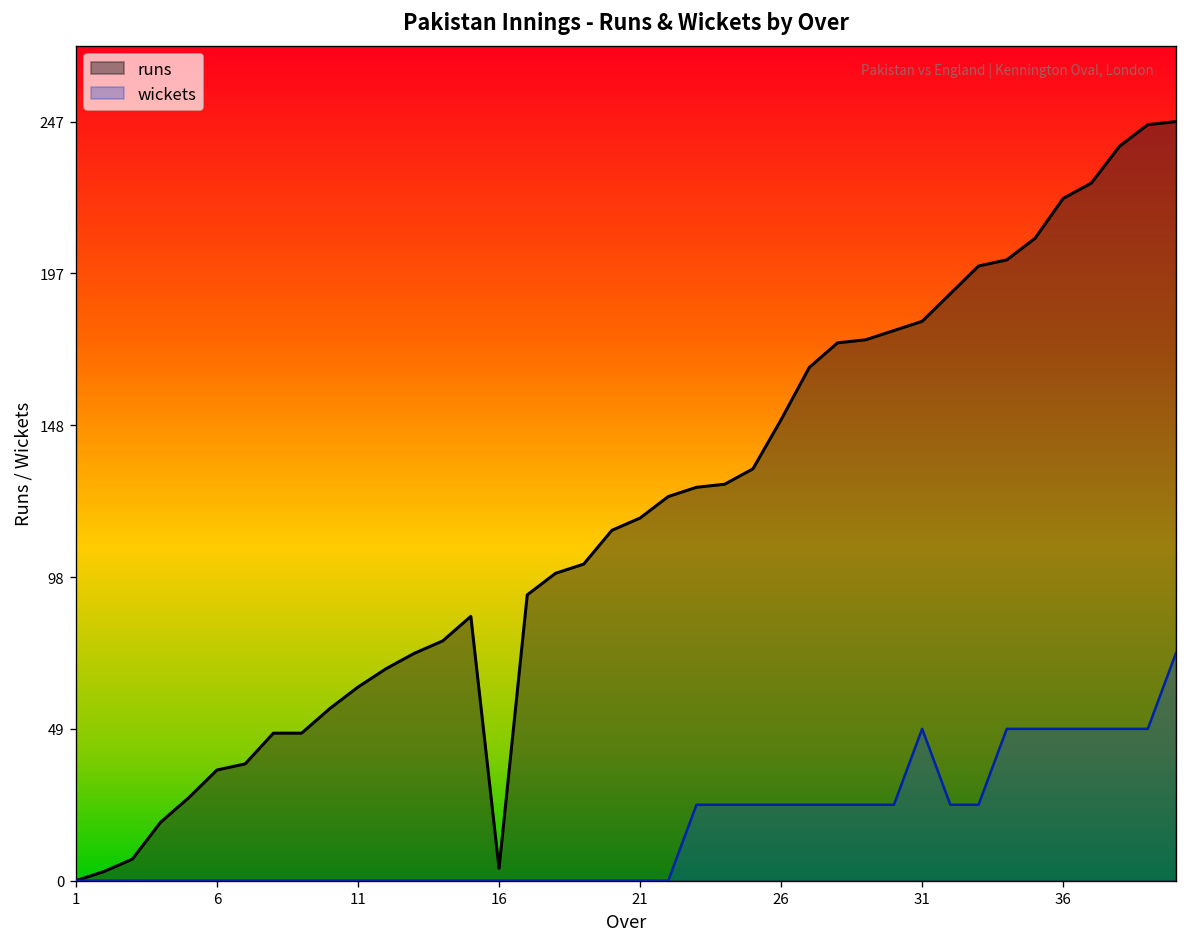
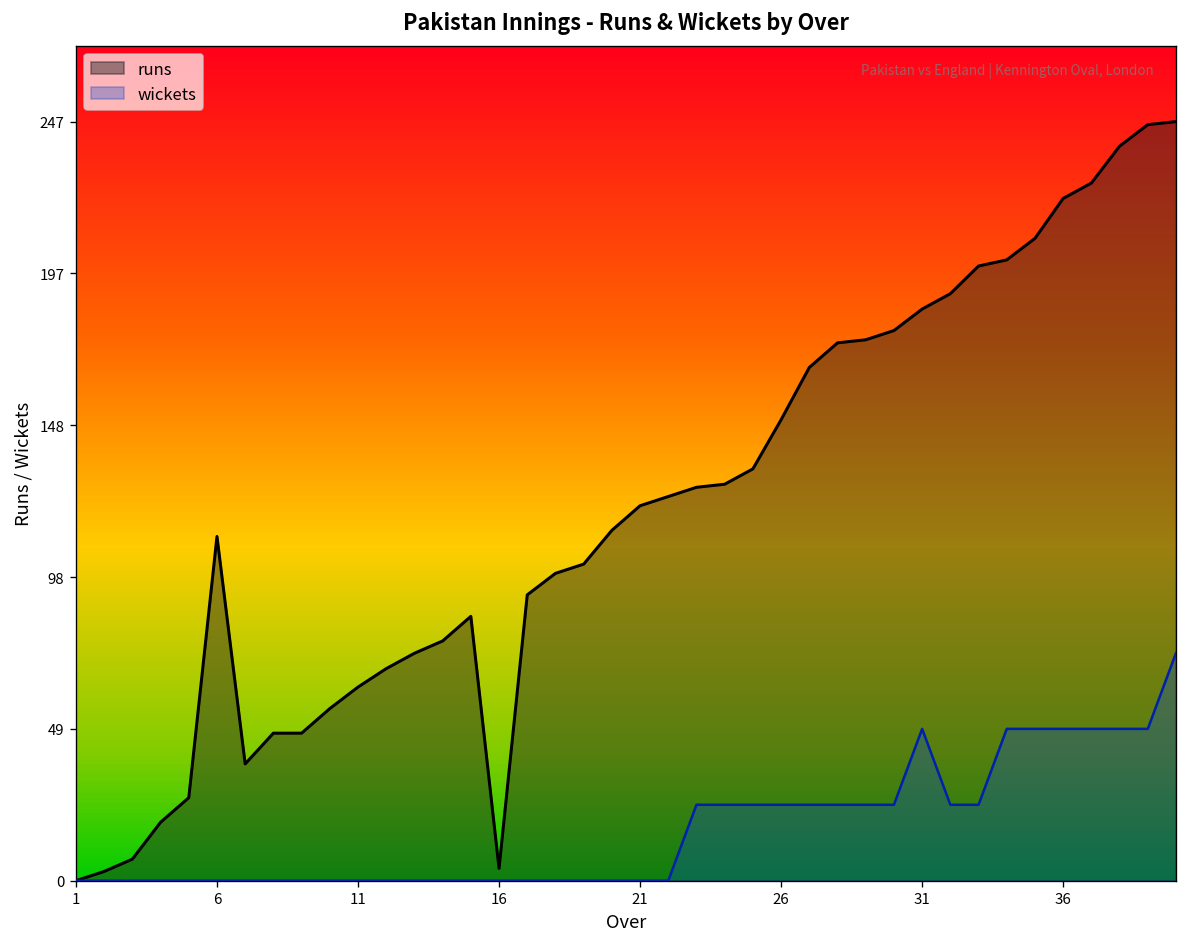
  {
    "runs": {
-     "6": 36,
+     "6": 112,
      "11": 63,
      "16": 4,
-     "21": 118,
+     "21": 122,
      "26": 150,
-     "31": 182,
+     "31": 186,
      "36": 222
    },
    "wickets": {
      "6": 0,
      "11": 0,
      "16": 0,
      "21": 0,
      "26": 25,
      "31": 49,
      "36": 49
    }
  }
